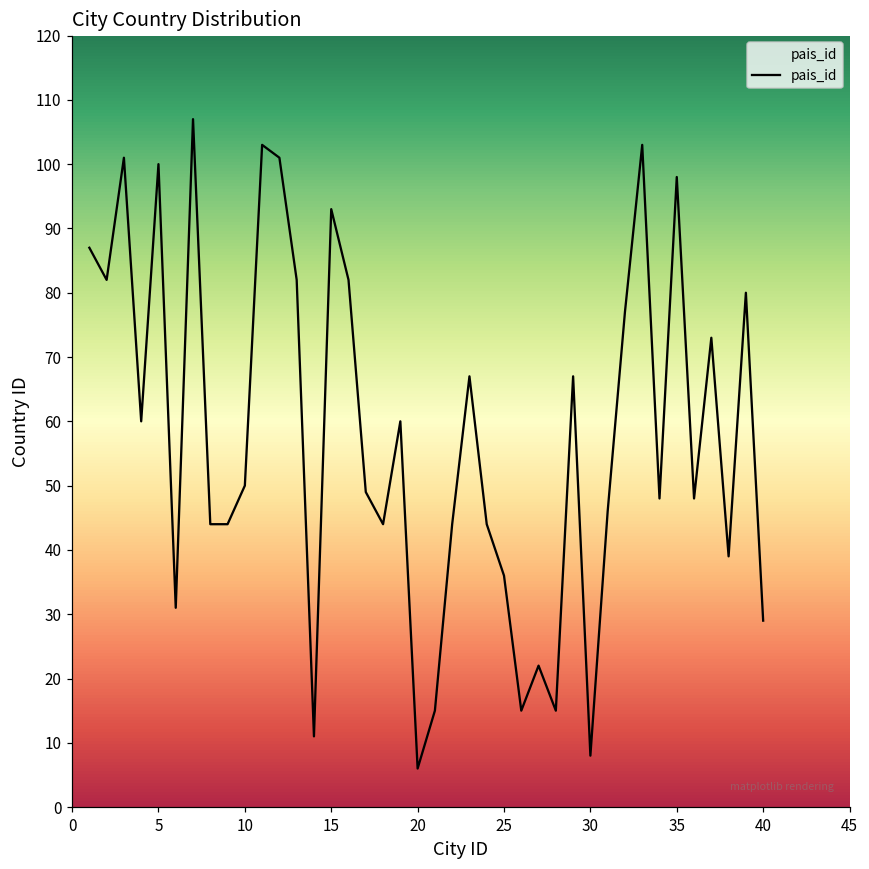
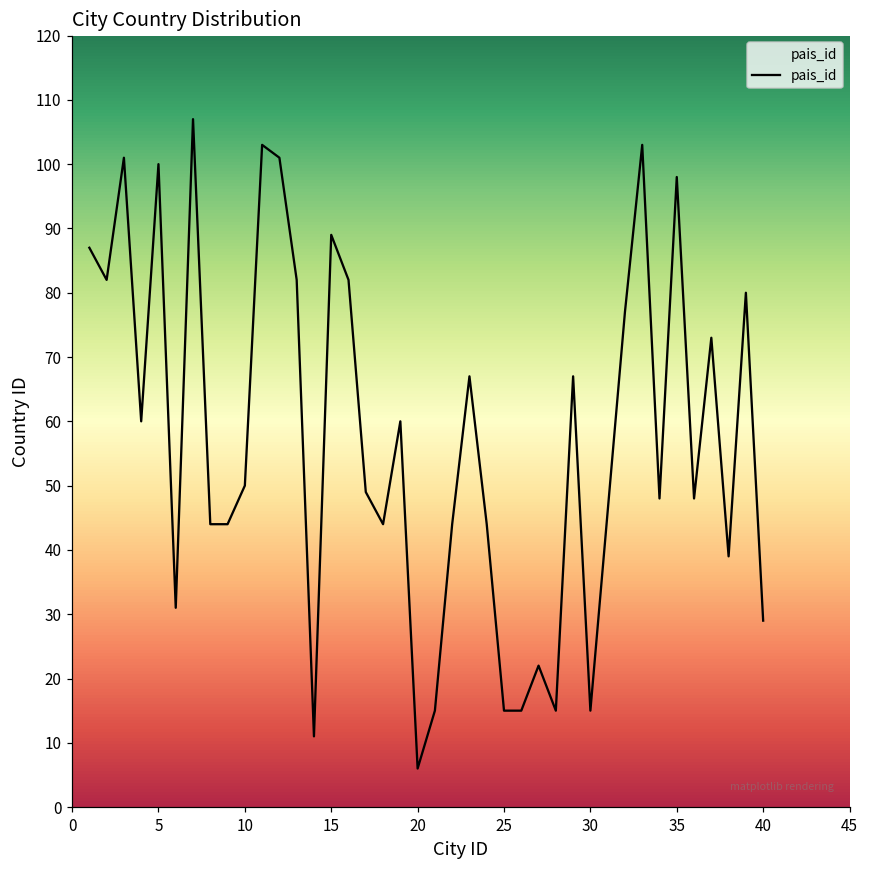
  {
    "5": 100,
    "10": 50,
-   "15": 93,
+   "15": 89,
    "20": 6,
-   "25": 36,
-   "30": 8,
+   "25": 15,
+   "30": 15,
    "35": 98,
    "40": 29
  }
